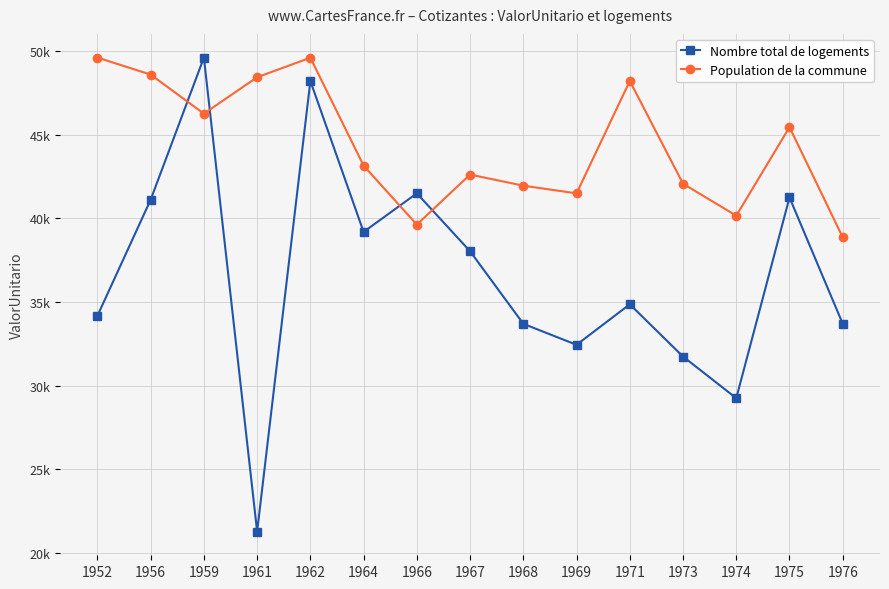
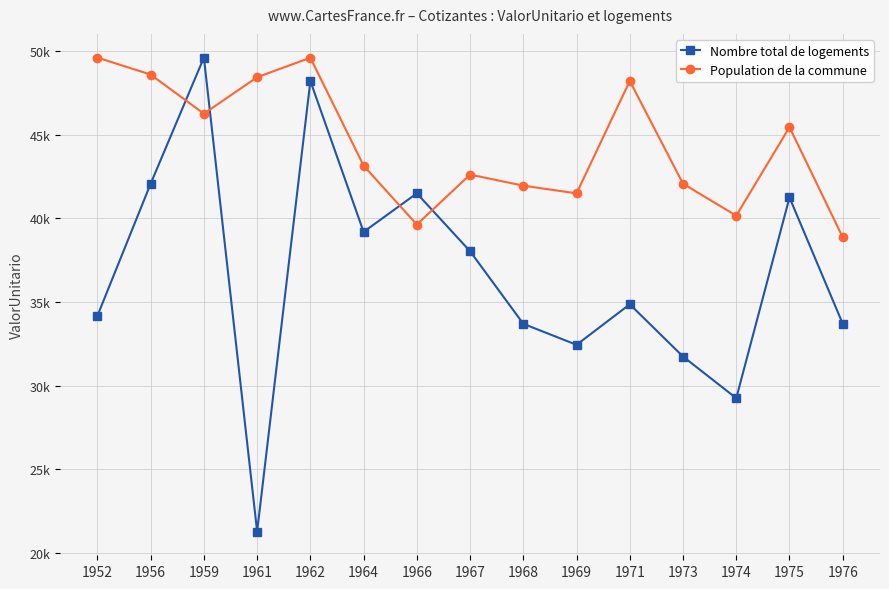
  {
    "Nombre total de logements": {
      "1952": 34200,
-     "1956": 41100,
+     "1956": 42100,
      "1959": 49600,
      "1961": 21300,
      "1962": 48200,
      "1964": 39200,
      "1966": 41500,
      "1967": 38000,
      "1968": 33700,
      "1969": 32400,
      "1971": 34900,
      "1973": 31700,
      "1974": 29200,
      "1975": 41300,
      "1976": 33700
    },
    "Population de la commune": {
      "1952": 49600,
      "1956": 48600,
      "1959": 46300,
      "1961": 48400,
      "1962": 49600,
      "1964": 43200,
      "1966": 39600,
      "1967": 42600,
      "1968": 42000,
      "1969": 41500,
      "1971": 48200,
      "1973": 42100,
      "1974": 40200,
      "1975": 45500,
      "1976": 38900
    }
  }
